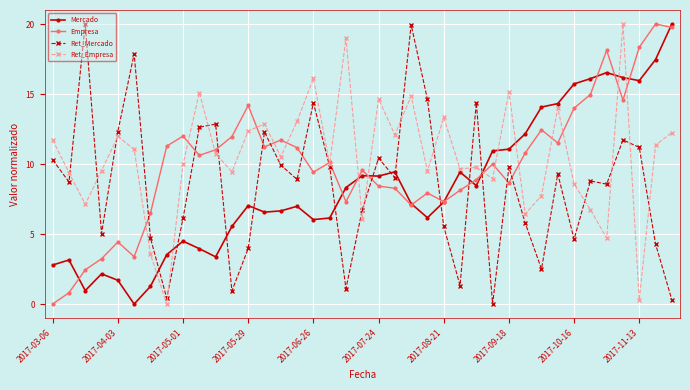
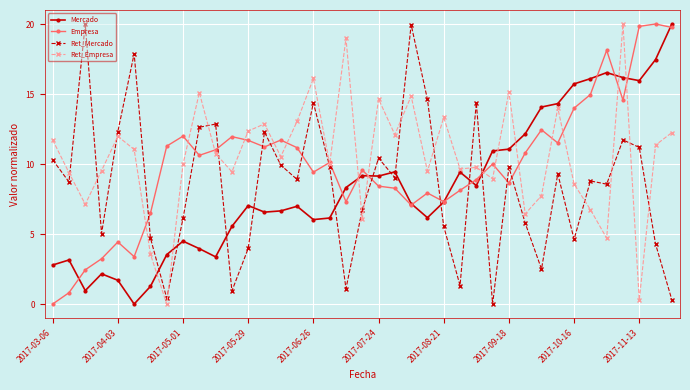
  {
    "Empresa": {
      "2017-03-06": 0.0,
      "2017-04-03": 4.4,
      "2017-05-01": 12.0,
-     "2017-05-29": 14.2,
+     "2017-05-29": 11.7,
      "2017-06-26": 9.4,
      "2017-07-24": 8.4,
      "2017-09-18": 8.6,
      "2017-10-16": 14.0,
-     "2017-11-13": 18.3
+     "2017-11-13": 19.8
    },
    "Ret_Empresa": {
      "2017-03-06": 11.7,
      "2017-04-03": 12.0,
      "2017-05-01": 10.0,
      "2017-05-29": 12.4,
      "2017-06-26": 16.1,
      "2017-07-24": 14.6,
      "2017-08-21": 13.3,
      "2017-09-18": 15.2,
      "2017-10-16": 8.6,
      "2017-11-13": 0.3
    }
  }
